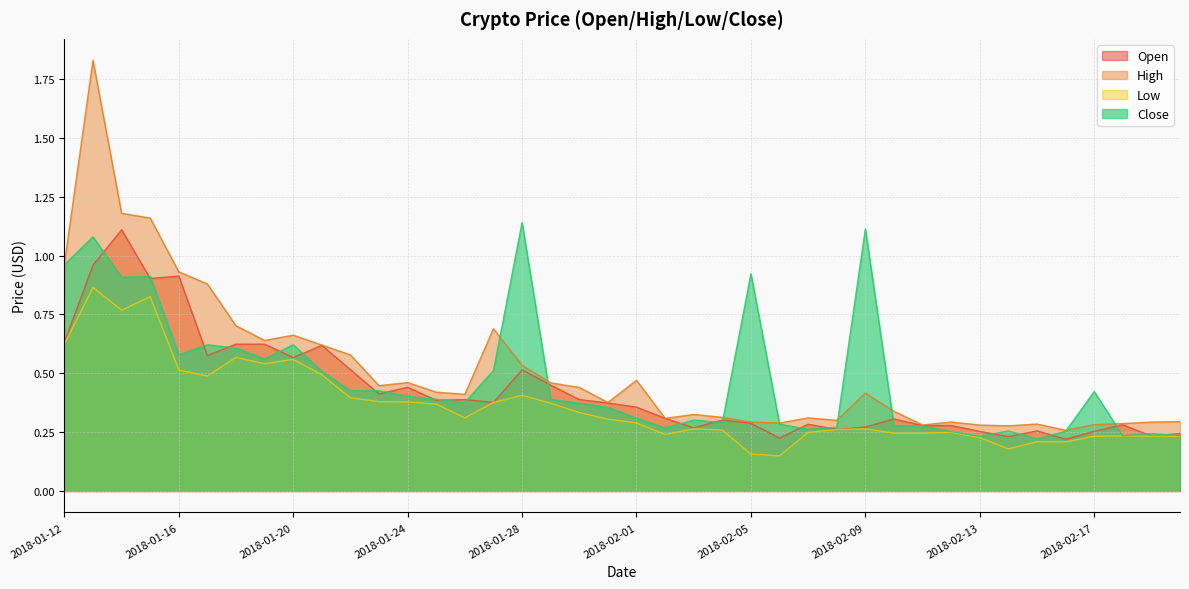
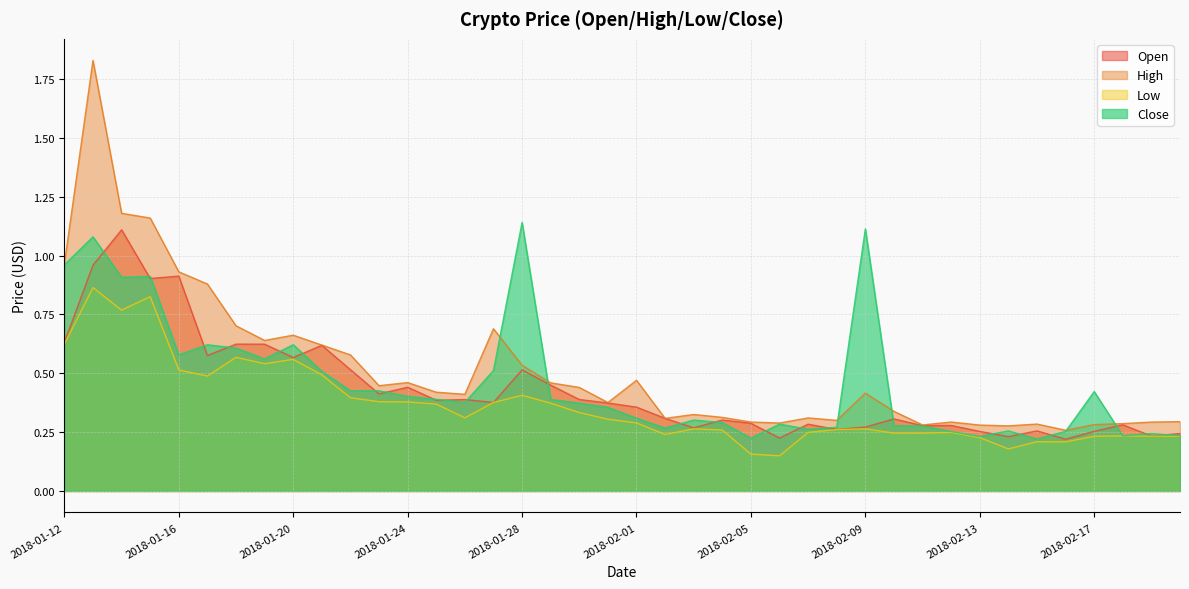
  {
    "Close": {
      "2018-01-16": 0.58,
      "2018-01-20": 0.62,
      "2018-01-24": 0.40,
      "2018-01-28": 1.14,
      "2018-02-01": 0.31,
-     "2018-02-05": 0.92,
+     "2018-02-05": 0.22,
      "2018-02-09": 1.11,
      "2018-02-17": 0.42
    }
  }
